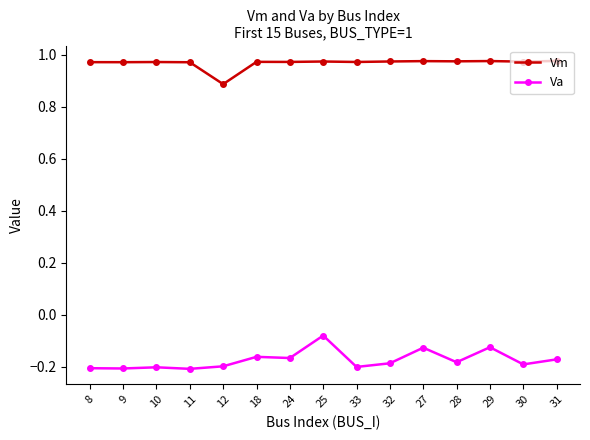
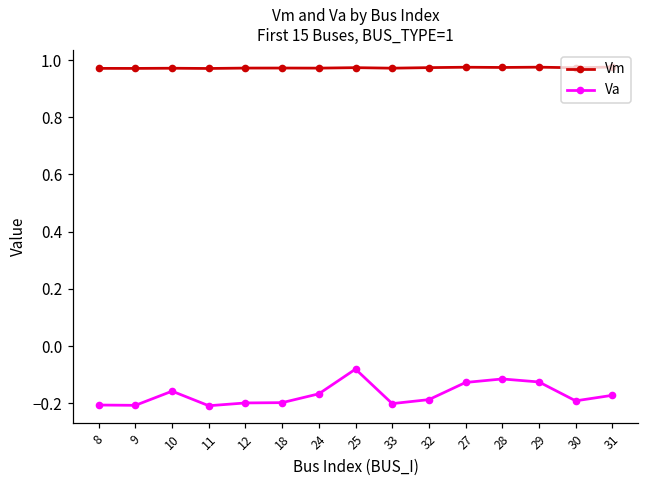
  {
    "Vm": {
      "8": 0.97,
      "9": 0.97,
      "10": 0.97,
      "11": 0.97,
-     "12": 0.89,
+     "12": 0.97,
      "18": 0.97,
      "24": 0.97,
      "25": 0.97,
      "33": 0.97,
      "32": 0.97,
      "27": 0.97,
      "28": 0.97,
      "29": 0.98
    },
    "Va": {
      "8": -0.21,
      "9": -0.21,
-     "10": -0.20,
+     "10": -0.16,
      "11": -0.21,
      "12": -0.20,
-     "18": -0.16,
+     "18": -0.20,
      "24": -0.17,
      "25": -0.08,
      "33": -0.20,
      "32": -0.19,
      "27": -0.13,
-     "28": -0.18,
+     "28": -0.12,
      "29": -0.13,
      "30": -0.19,
      "31": -0.17
    }
  }
